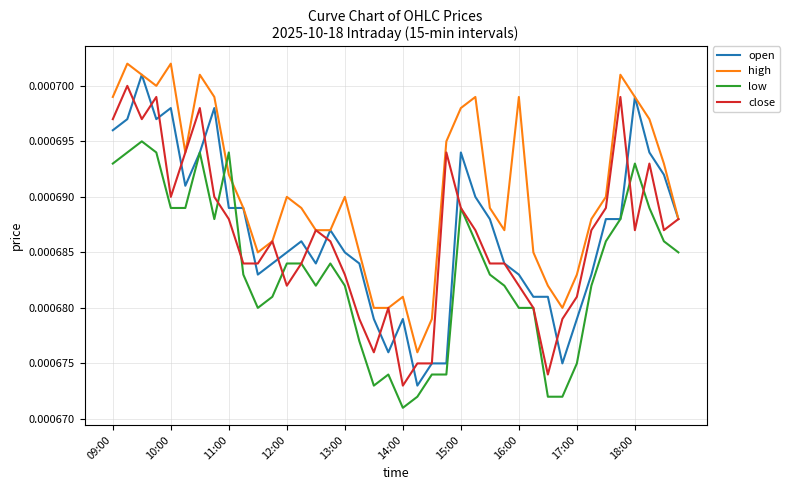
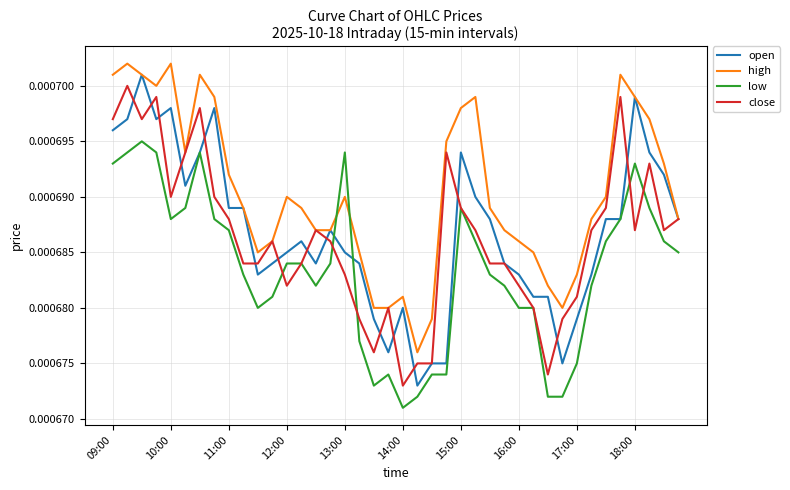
  {
    "open": {
      "09:00": 0.000696,
      "10:00": 0.000698,
      "11:00": 0.000689,
      "12:00": 0.000685,
      "13:00": 0.000685,
-     "14:00": 0.000679,
+     "14:00": 0.000680,
      "15:00": 0.000694,
      "16:00": 0.000683,
      "17:00": 0.000679
    },
    "high": {
-     "09:00": 0.000699,
+     "09:00": 0.000701,
      "10:00": 0.000702,
      "11:00": 0.000692,
      "12:00": 0.000690,
      "13:00": 0.000690,
      "14:00": 0.000681,
      "15:00": 0.000698,
-     "16:00": 0.000699,
+     "16:00": 0.000686,
      "17:00": 0.000683
    },
    "low": {
      "09:00": 0.000693,
-     "10:00": 0.000689,
-     "11:00": 0.000694,
+     "10:00": 0.000688,
+     "11:00": 0.000687,
      "12:00": 0.000684,
-     "13:00": 0.000682,
+     "13:00": 0.000694,
      "14:00": 0.000671,
      "16:00": 0.000680,
      "17:00": 0.000675,
      "18:00": 0.000693
    },
    "close": {
      "09:00": 0.000697,
      "10:00": 0.000690,
      "11:00": 0.000688,
      "12:00": 0.000682,
      "13:00": 0.000683,
      "14:00": 0.000673,
      "16:00": 0.000682,
      "17:00": 0.000681,
      "18:00": 0.000687
    }
  }
